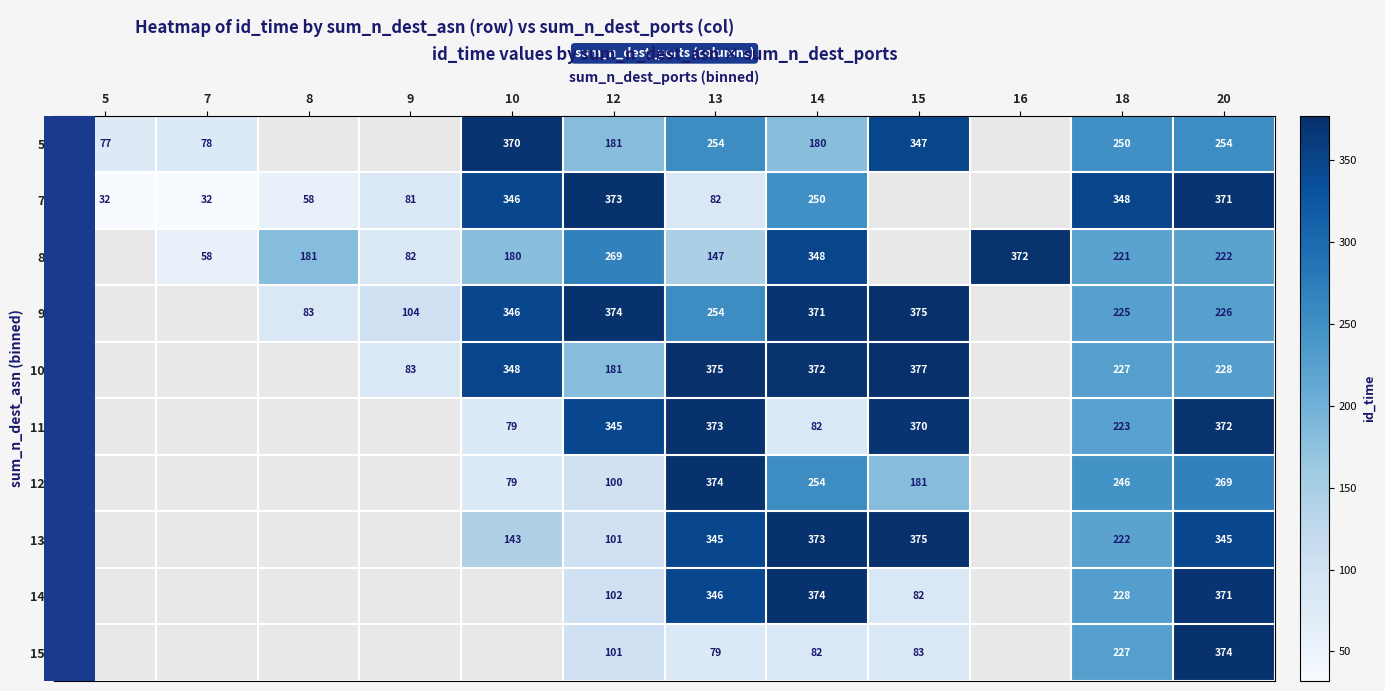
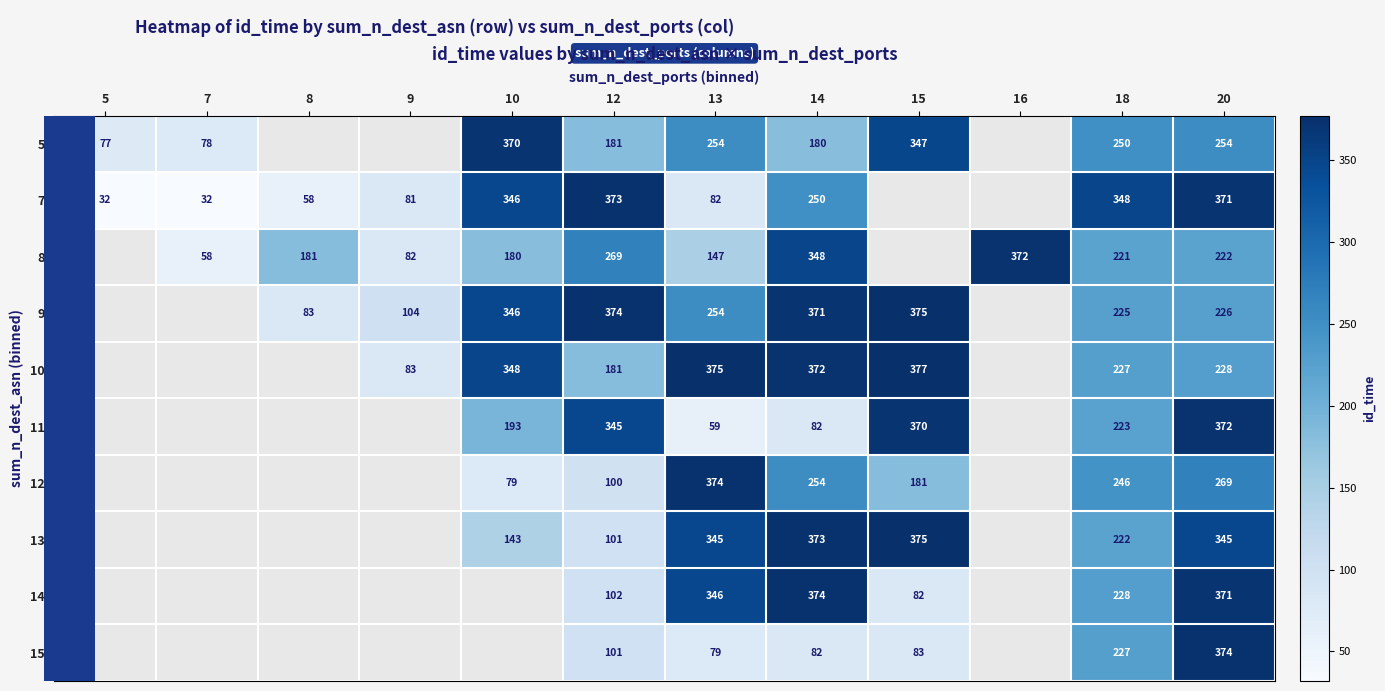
  {
    "5": {
      "5": 77,
      "7": 78,
      "10": 370,
      "12": 181,
      "13": 254,
      "14": 180,
      "15": 347,
      "18": 250,
      "20": 254
    },
    "7": {
      "5": 32,
      "7": 32,
      "8": 58,
      "9": 81,
      "10": 346,
      "12": 373,
      "13": 82,
      "14": 250,
      "18": 348,
      "20": 371
    },
    "8": {
      "7": 58,
      "8": 181,
      "9": 82,
      "10": 180,
      "12": 269,
      "13": 147,
      "14": 348,
      "16": 372,
      "18": 221,
      "20": 222
    },
    "9": {
      "8": 83,
      "9": 104,
      "10": 346,
      "12": 374,
      "13": 254,
      "14": 371,
      "15": 375,
      "18": 225,
      "20": 226
    },
    "10": {
      "9": 83,
      "10": 348,
      "12": 181,
      "13": 375,
      "14": 372,
      "15": 377,
      "18": 227,
      "20": 228
    },
    "11": {
-     "10": 79,
+     "10": 193,
      "12": 345,
-     "13": 373,
+     "13": 59,
      "14": 82,
      "15": 370,
      "18": 223,
      "20": 372
    },
    "12": {
      "10": 79,
      "12": 100,
      "13": 374,
      "14": 254,
      "15": 181,
      "18": 246,
      "20": 269
    },
    "13": {
      "10": 143,
      "12": 101,
      "13": 345,
      "14": 373,
      "15": 375,
      "18": 222,
      "20": 345
    },
    "14": {
      "12": 102,
      "13": 346,
      "14": 374,
      "15": 82,
      "18": 228,
      "20": 371
    },
    "15": {
      "12": 101,
      "13": 79,
      "14": 82,
      "15": 83,
      "18": 227,
      "20": 374
    }
  }
